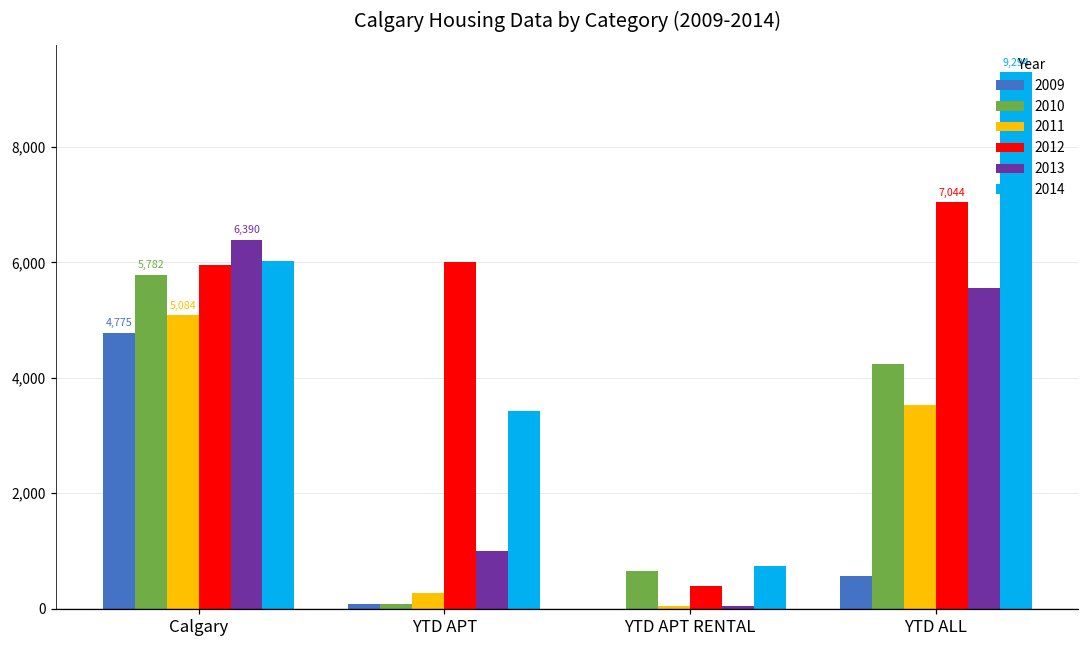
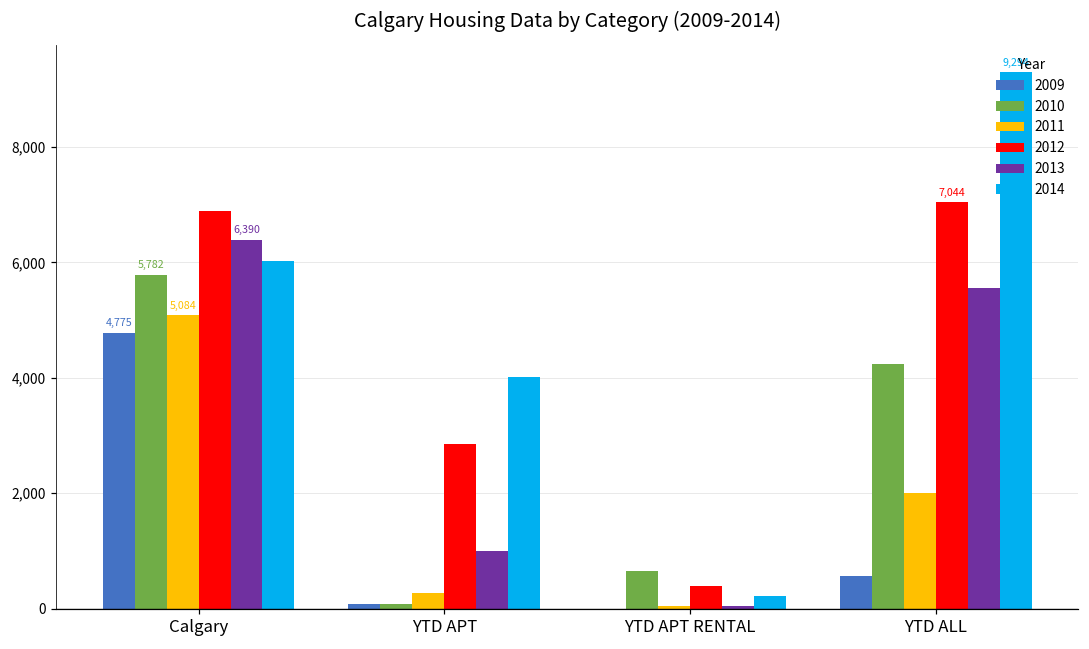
  {
    "2009": {
      "Calgary": "4,775"
    },
    "2010": {
      "Calgary": "5,782"
    },
    "2011": {
      "YTD APT": "300",
      "YTD APT RENTAL": "0",
-     "YTD ALL": "3,500"
+     "YTD ALL": "2,000"
    },
    "2012": {
-     "Calgary": "6,000",
-     "YTD APT": "6,000",
+     "Calgary": "6,900",
+     "YTD APT": "2,900",
      "YTD APT RENTAL": "400"
    },
    "2013": {
      "Calgary": "6,390"
    },
    "2014": {
      "Calgary": "6,000",
-     "YTD APT": "3,400",
-     "YTD APT RENTAL": "700"
+     "YTD APT": "4,000",
+     "YTD APT RENTAL": "200"
    }
  }
